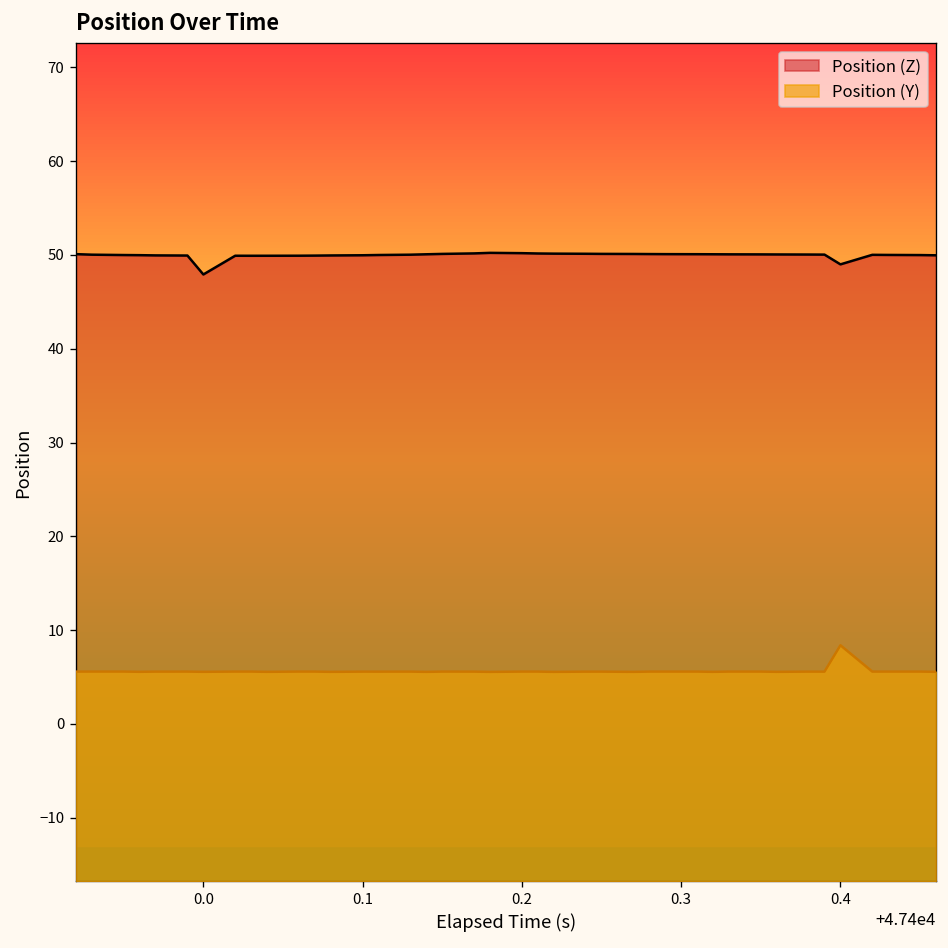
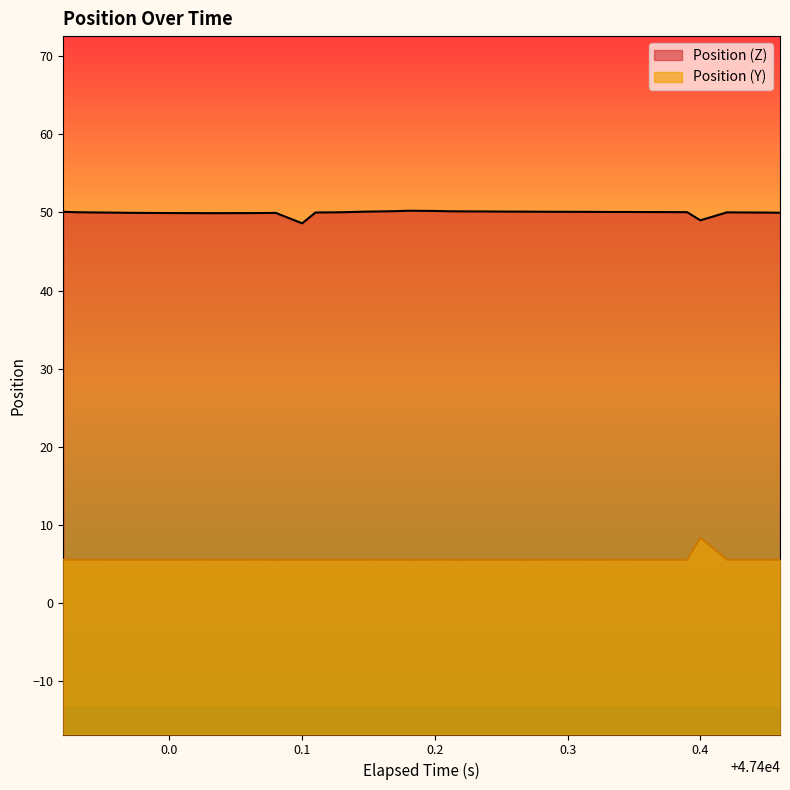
  {
    "Position (Z)": {
-     "0.0": 48,
-     "0.1": 50,
+     "0.0": 50,
+     "0.1": 49,
      "0.2": 50,
      "0.4": 49
    },
    "Position (Y)": {
      "0.0": 6,
      "0.1": 6,
      "0.2": 6,
      "0.4": 8
    }
  }
